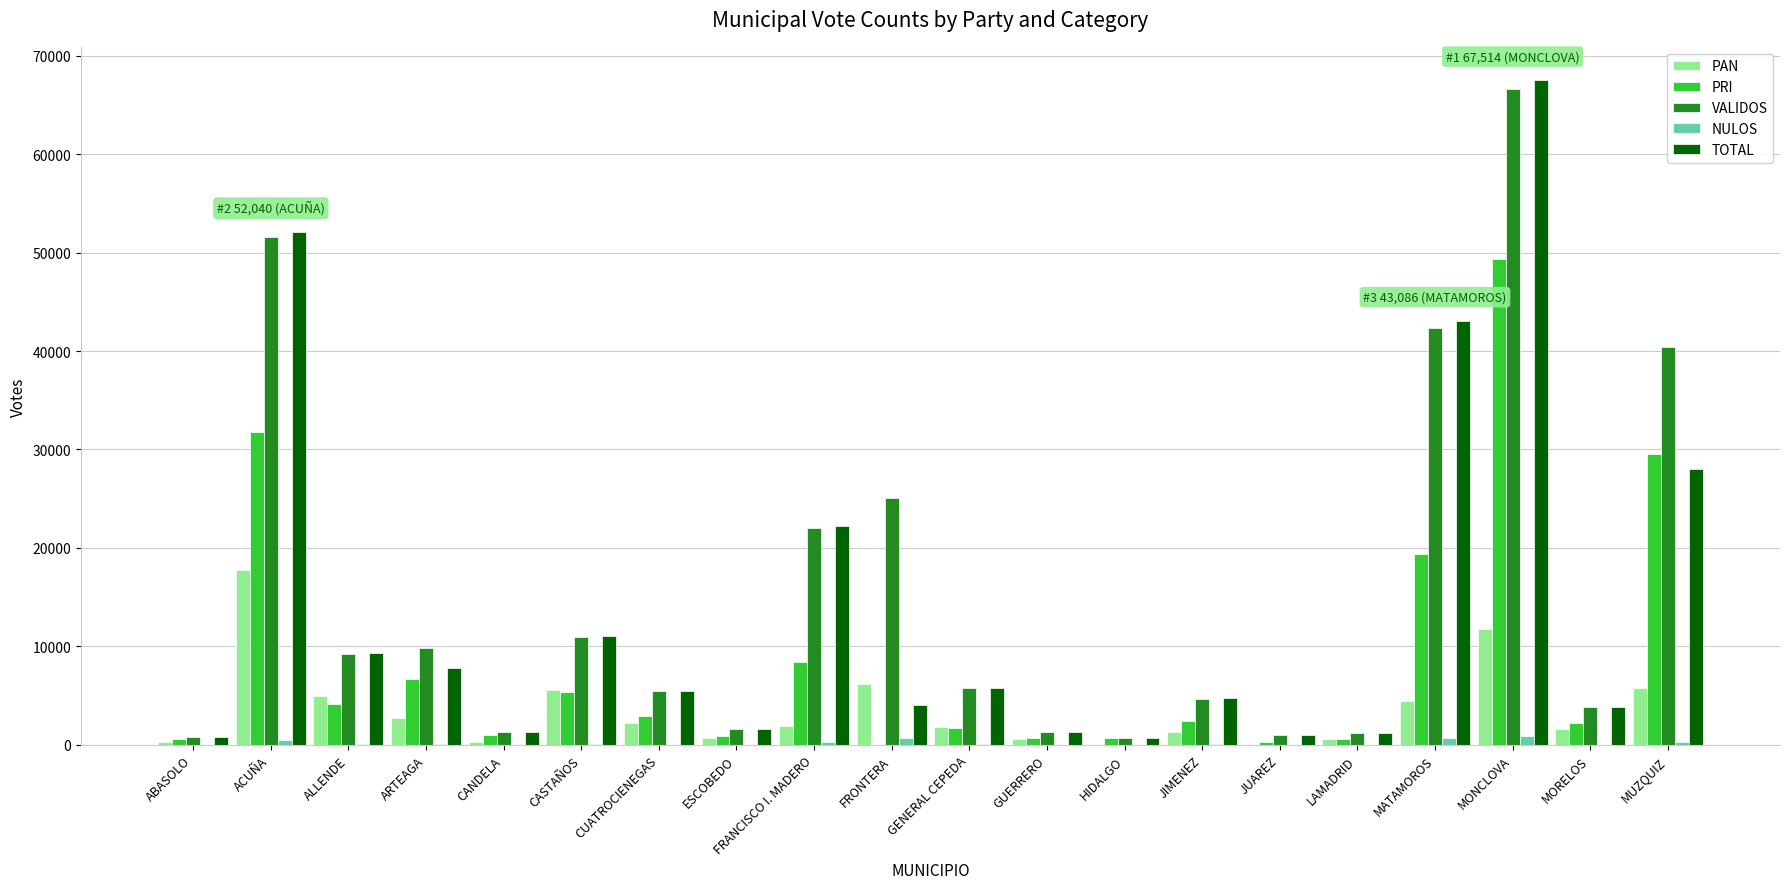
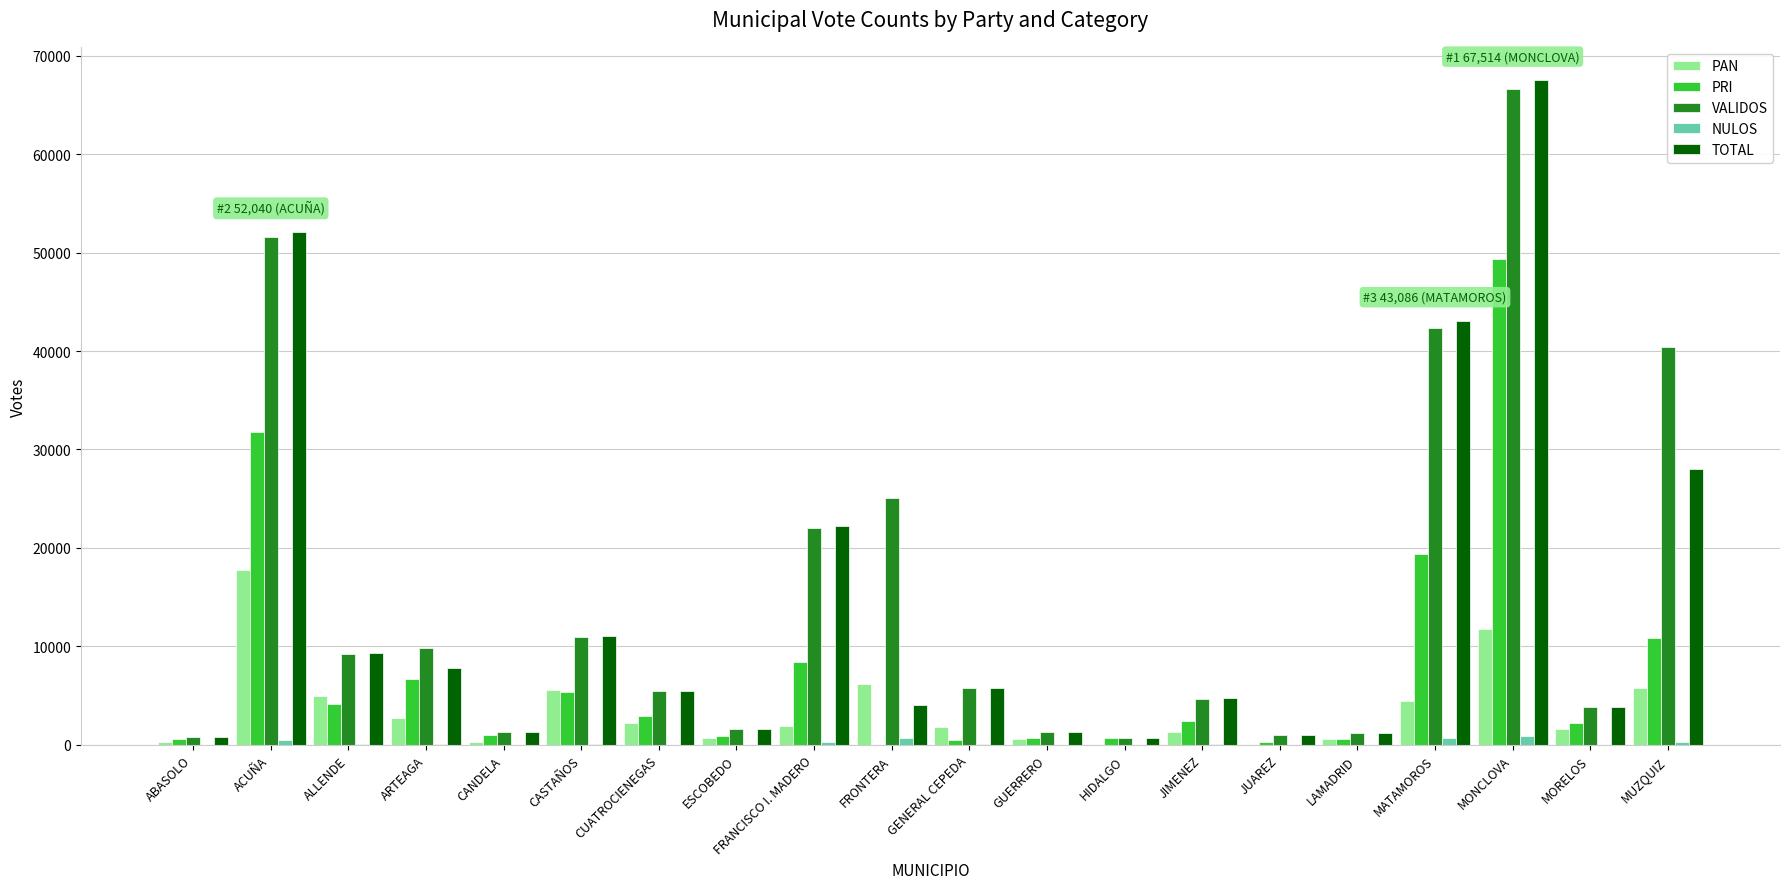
  {
    "PRI": {
      "ABASOLO": 1000,
      "ACUÑA": 32000,
      "ALLENDE": 4000,
      "ARTEAGA": 7000,
      "CANDELA": 1000,
      "CASTAÑOS": 5000,
      "CUATROCIENEGAS": 3000,
      "ESCOBEDO": 1000,
      "FRANCISCO I. MADERO": 8000,
      "FRONTERA": 0,
-     "GENERAL CEPEDA": 2000,
+     "GENERAL CEPEDA": 1000,
      "GUERRERO": 1000,
      "HIDALGO": 1000,
      "JIMENEZ": 2000,
      "JUAREZ": 0,
      "LAMADRID": 1000,
      "MATAMOROS": 19000,
      "MONCLOVA": 49000,
      "MORELOS": 2000,
-     "MUZQUIZ": 30000
+     "MUZQUIZ": 11000
    },
    "VALIDOS": {
      "ABASOLO": 1000,
      "ACUÑA": 52000,
      "ALLENDE": 9000,
      "ARTEAGA": 10000,
      "CANDELA": 1000,
      "CASTAÑOS": 11000,
      "CUATROCIENEGAS": 5000,
      "ESCOBEDO": 2000,
      "FRANCISCO I. MADERO": 22000,
      "FRONTERA": 25000,
      "GENERAL CEPEDA": 6000,
      "GUERRERO": 1000,
      "HIDALGO": 1000,
      "JIMENEZ": 5000,
      "JUAREZ": 1000,
      "LAMADRID": 1000,
      "MATAMOROS": 42000,
      "MONCLOVA": 67000,
      "MORELOS": 4000,
      "MUZQUIZ": 40000
    },
    "TOTAL": {
      "ABASOLO": 1000,
      "ALLENDE": 9000,
      "ARTEAGA": 8000,
      "CANDELA": 1000,
      "CASTAÑOS": 11000,
      "CUATROCIENEGAS": 6000,
      "ESCOBEDO": 2000,
      "FRANCISCO I. MADERO": 22000,
      "FRONTERA": 4000,
      "GENERAL CEPEDA": 6000,
      "GUERRERO": 1000,
      "HIDALGO": 1000,
      "JIMENEZ": 5000,
      "JUAREZ": 1000,
      "LAMADRID": 1000,
      "MORELOS": 4000,
      "MUZQUIZ": 28000
    }
  }
